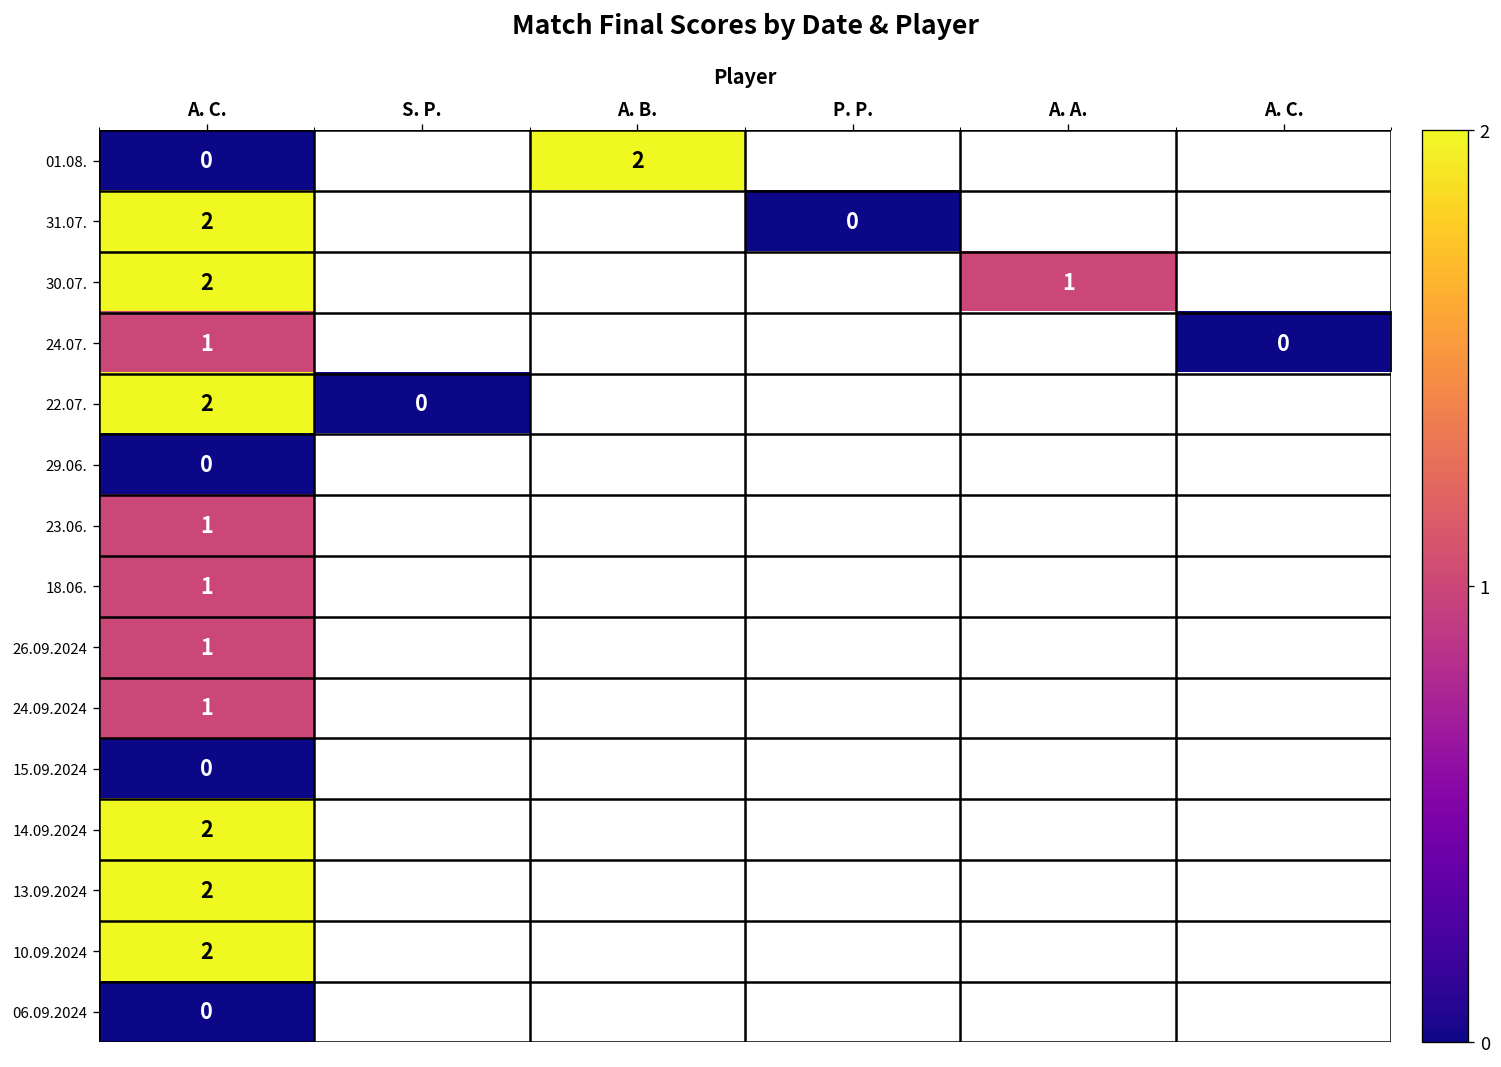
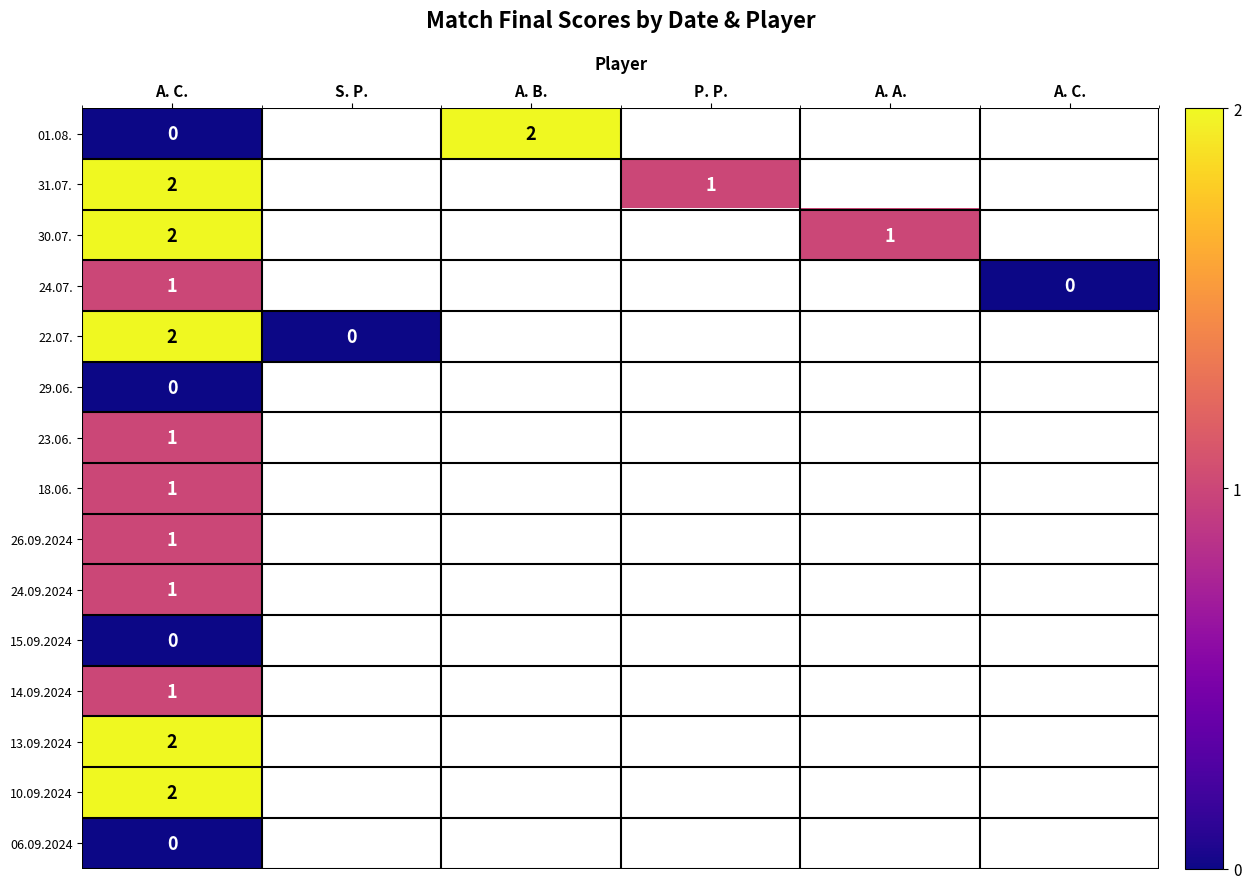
  {
    "01.08.": {
      "A. C.": 0,
      "A. B.": 2
    },
    "31.07.": {
      "A. C.": 2,
-     "P. P.": 0
+     "P. P.": 1
    },
    "30.07.": {
      "A. C.": 2,
      "A. A.": 1
    },
    "22.07.": {
      "A. C.": 2,
      "S. P.": 0
    },
    "29.06.": {
      "A. C.": 0
    },
    "23.06.": {
      "A. C.": 1
    },
    "18.06.": {
      "A. C.": 1
    },
    "26.09.2024": {
      "A. C.": 1
    },
    "24.09.2024": {
      "A. C.": 1
    },
    "15.09.2024": {
      "A. C.": 0
    },
    "14.09.2024": {
-     "A. C.": 2
+     "A. C.": 1
    },
    "13.09.2024": {
      "A. C.": 2
    },
    "10.09.2024": {
      "A. C.": 2
    },
    "06.09.2024": {
      "A. C.": 0
    }
  }
